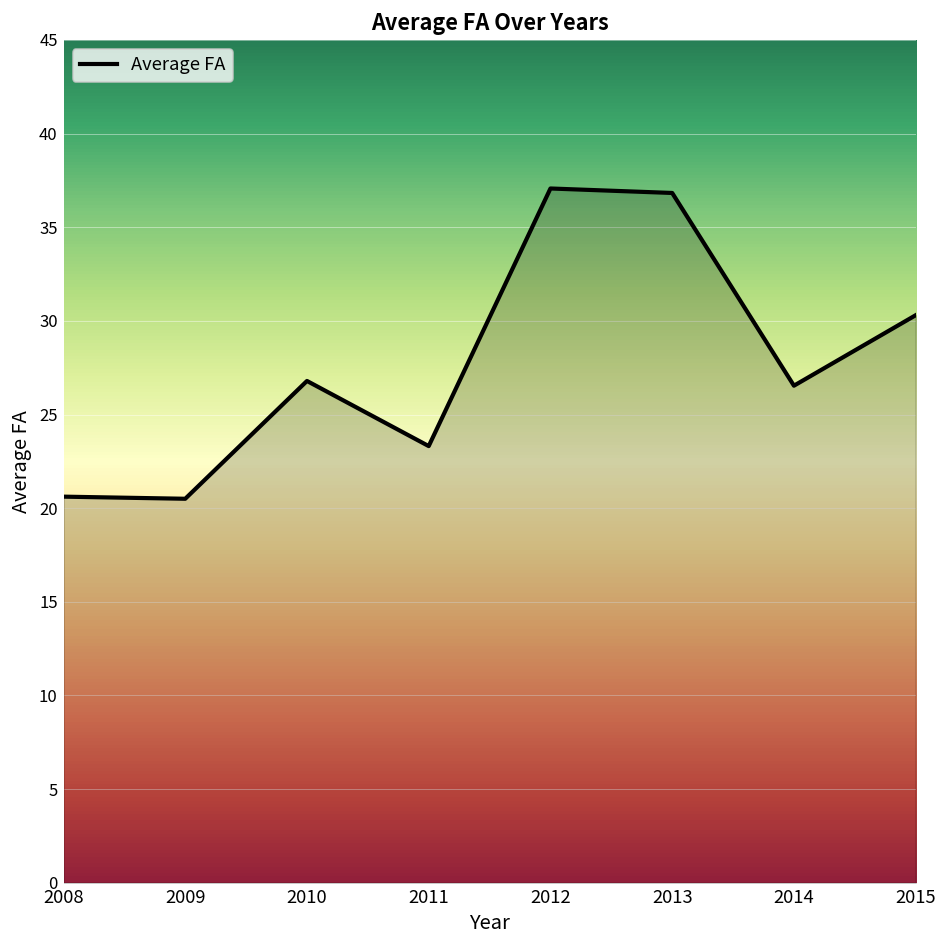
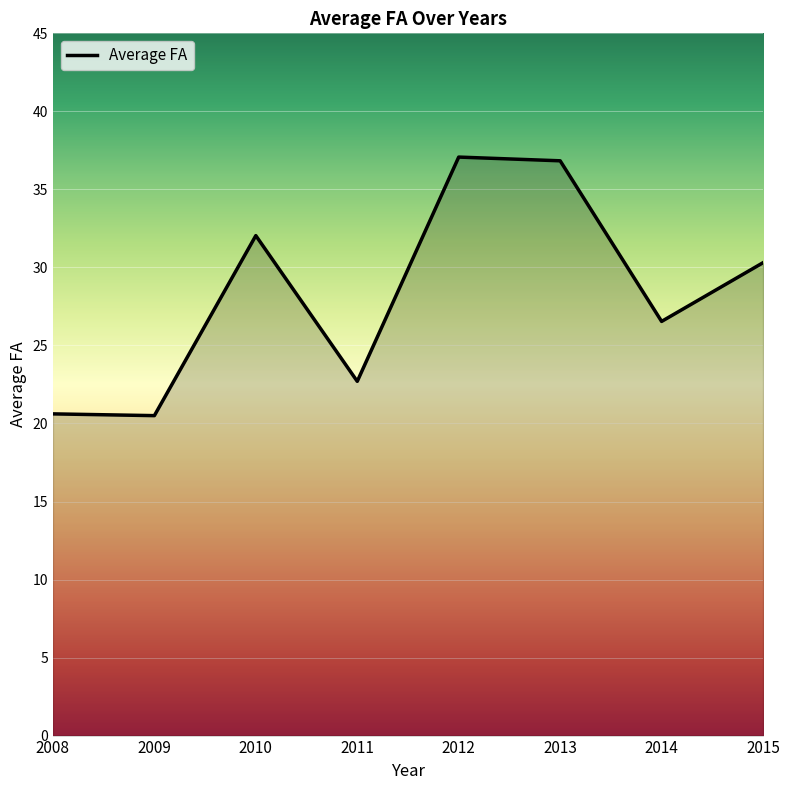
  {
    "2008": 20.6,
    "2009": 20.5,
-   "2010": 26.8,
-   "2011": 23.3,
+   "2010": 32.0,
+   "2011": 22.7,
    "2012": 37.1,
    "2013": 36.8,
    "2014": 26.5,
    "2015": 30.3
  }
